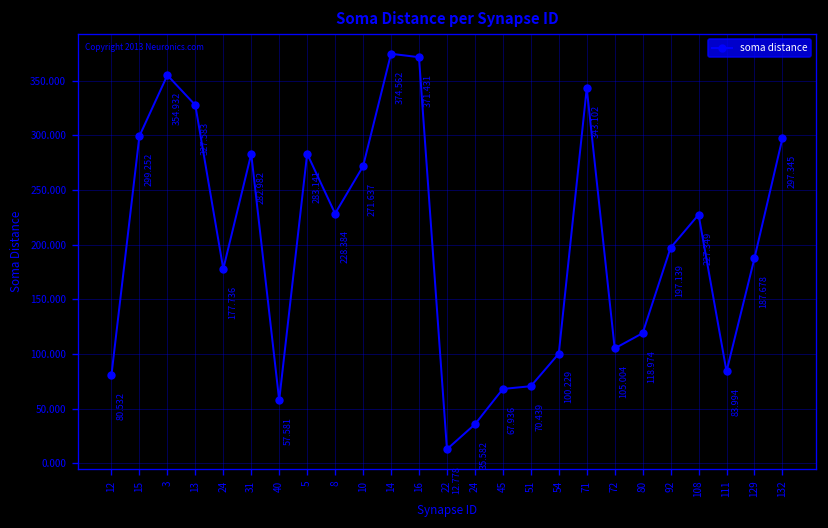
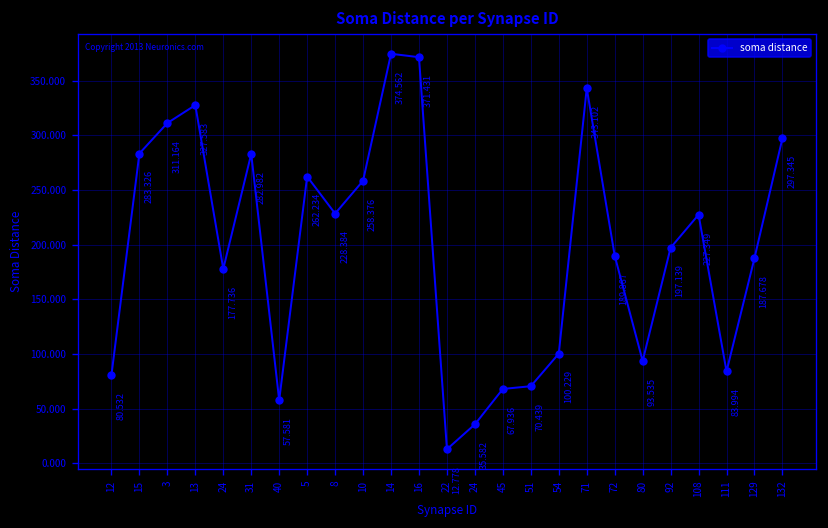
  {
    "12": 80.532,
-   "15": 299.252,
-   "3": 354.932,
+   "15": 283.326,
+   "3": 311.164,
    "13": 327.583,
    "31": 282.982,
    "40": 57.581,
-   "5": 283.141,
+   "5": 262.234,
    "8": 228.384,
-   "10": 271.637,
+   "10": 258.376,
    "14": 374.562,
    "16": 371.431,
    "22": 12.778,
    "45": 67.936,
    "51": 70.439,
    "54": 100.229,
    "71": 343.102,
-   "72": 105.004,
-   "80": 118.974,
+   "72": 189.867,
+   "80": 93.535,
    "92": 197.139,
    "108": 227.349,
    "111": 83.994,
    "129": 187.678,
    "132": 297.345
  }
